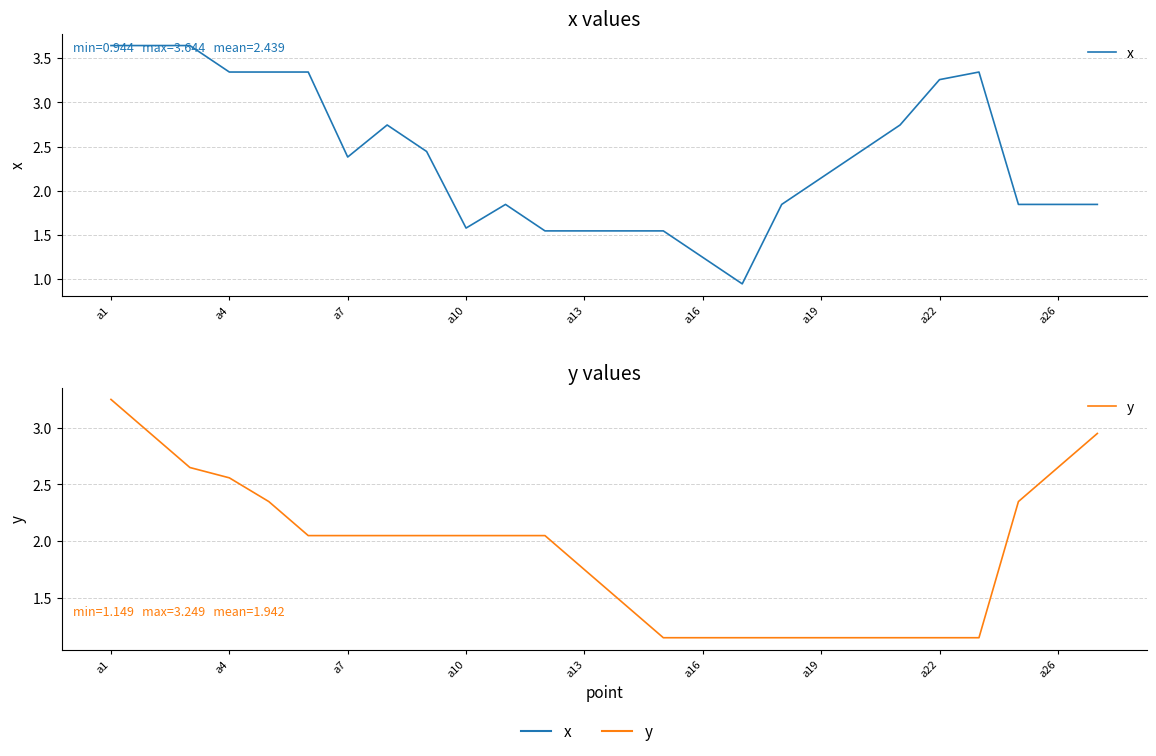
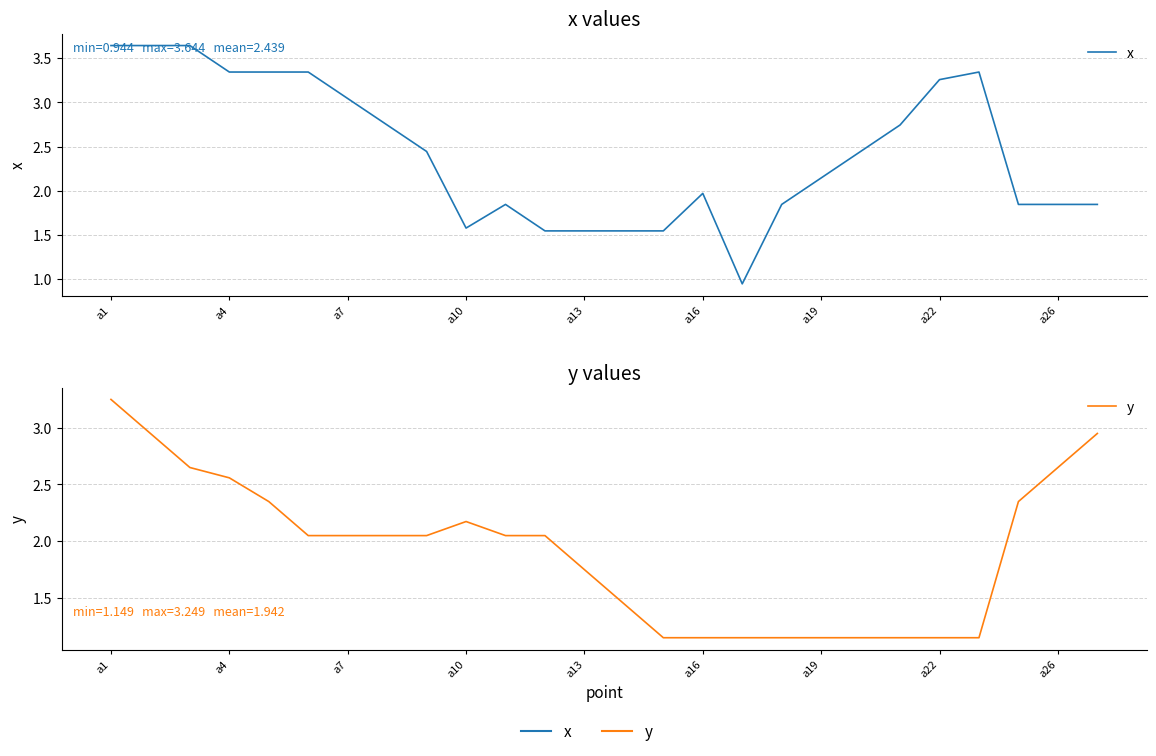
  {
    "x values": {
      "a4": 3.3,
-     "a7": 2.4,
+     "a7": 3.0,
      "a10": 1.6,
      "a13": 1.5,
-     "a16": 1.2,
+     "a16": 2.0,
      "a19": 2.1,
      "a22": 3.3,
      "a26": 1.8
    },
    "y values": {
      "a1": 3.25,
      "a4": 2.56,
      "a7": 2.05,
-     "a10": 2.05,
+     "a10": 2.17,
      "a13": 1.75,
      "a16": 1.15,
      "a19": 1.15,
      "a22": 1.15,
      "a26": 2.65
    }
  }
